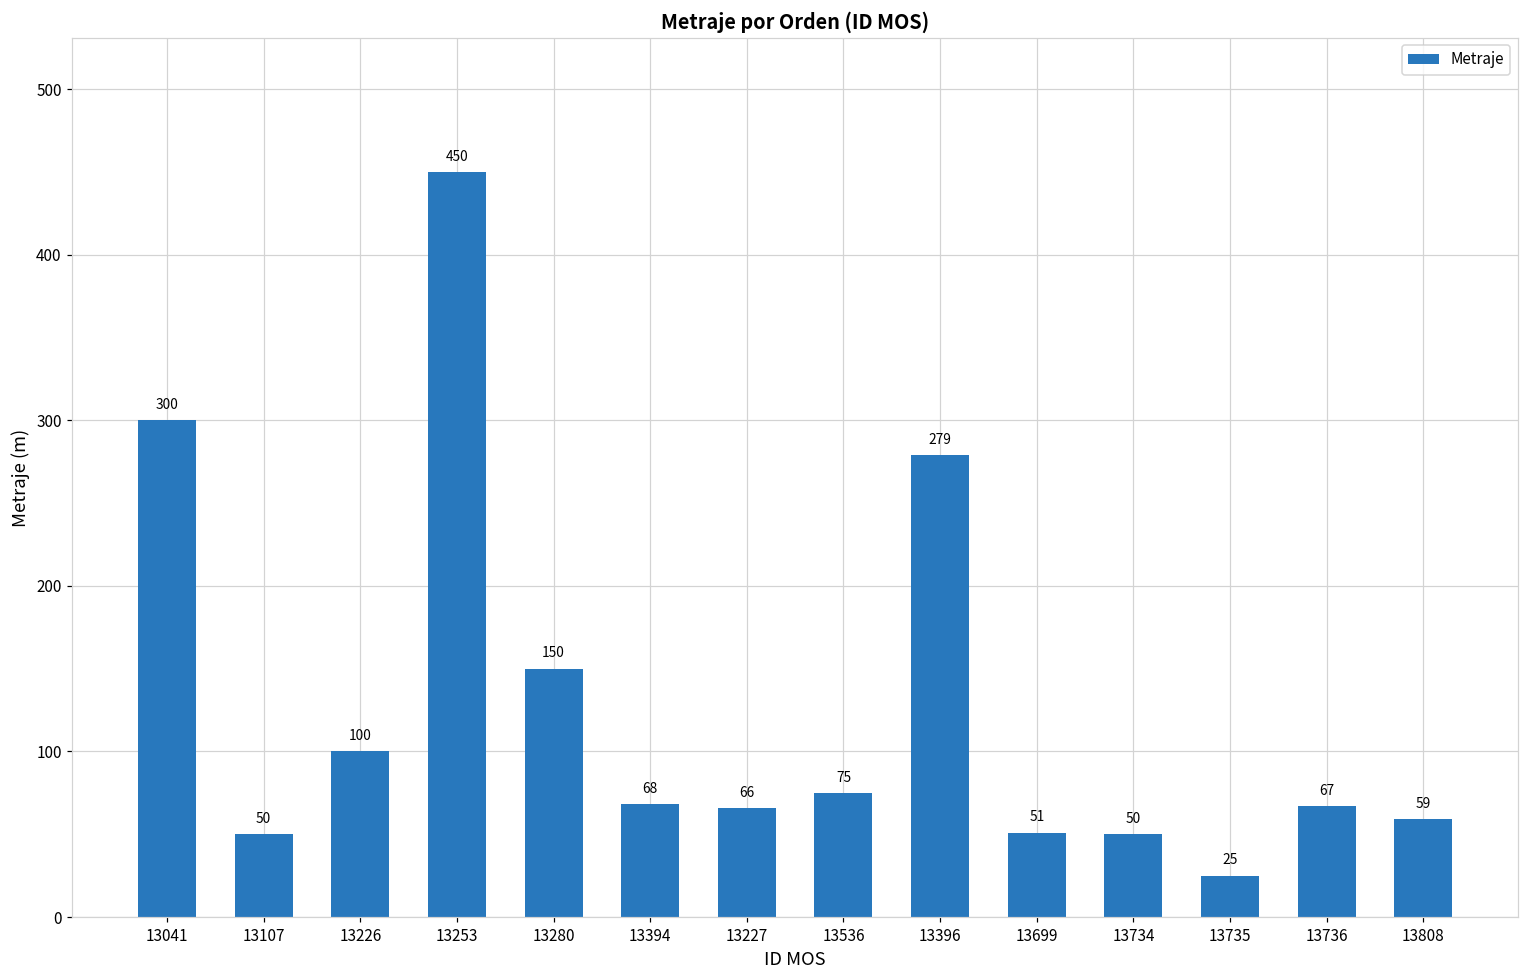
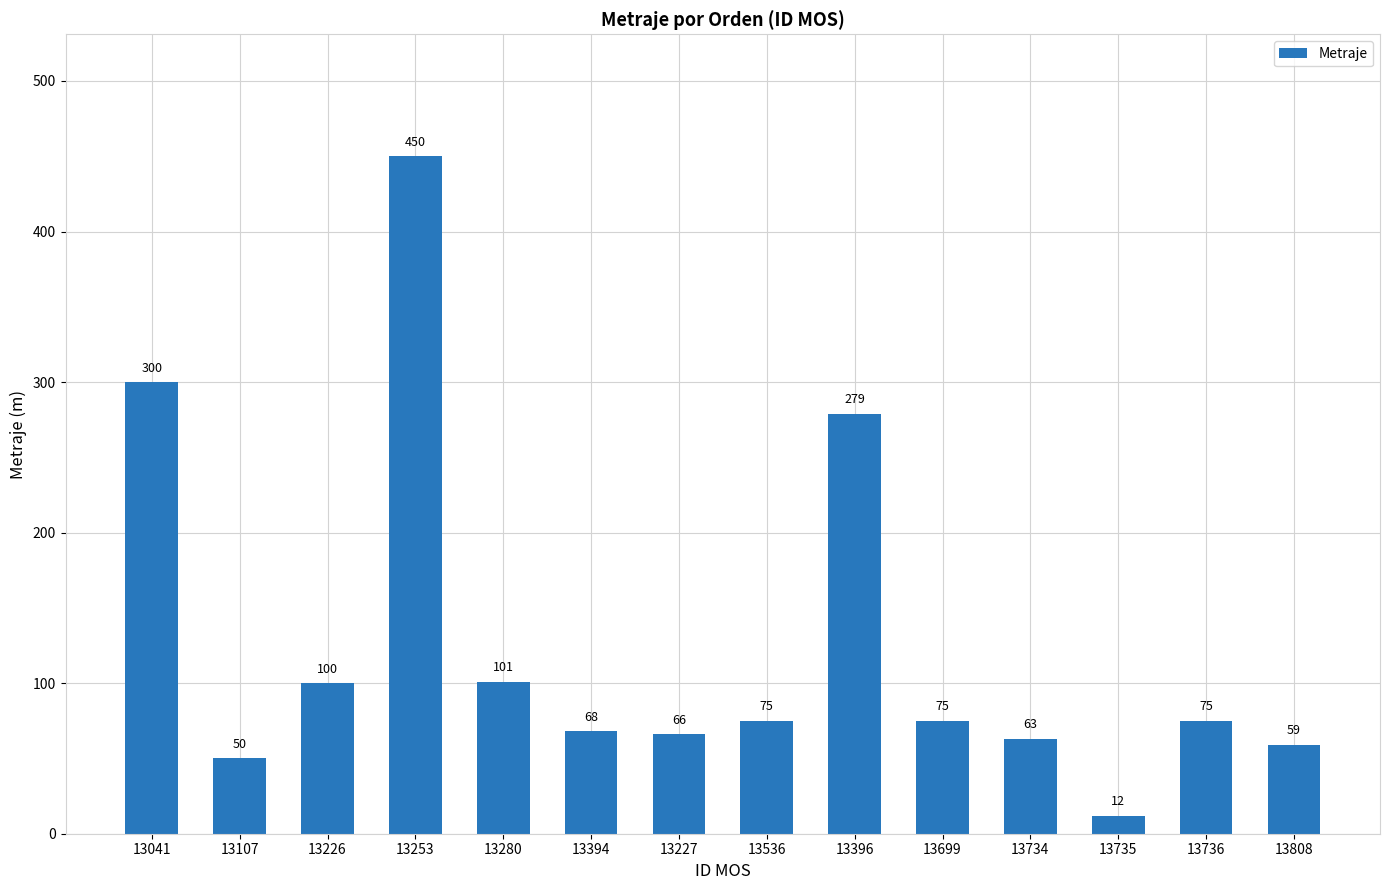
  {
    "13041": 300,
    "13107": 50,
    "13226": 100,
    "13253": 450,
-   "13280": 150,
+   "13280": 101,
    "13394": 68,
    "13227": 66,
    "13536": 75,
    "13396": 279,
-   "13699": 51,
-   "13734": 50,
-   "13735": 25,
-   "13736": 67,
+   "13699": 75,
+   "13734": 63,
+   "13735": 12,
+   "13736": 75,
    "13808": 59
  }
